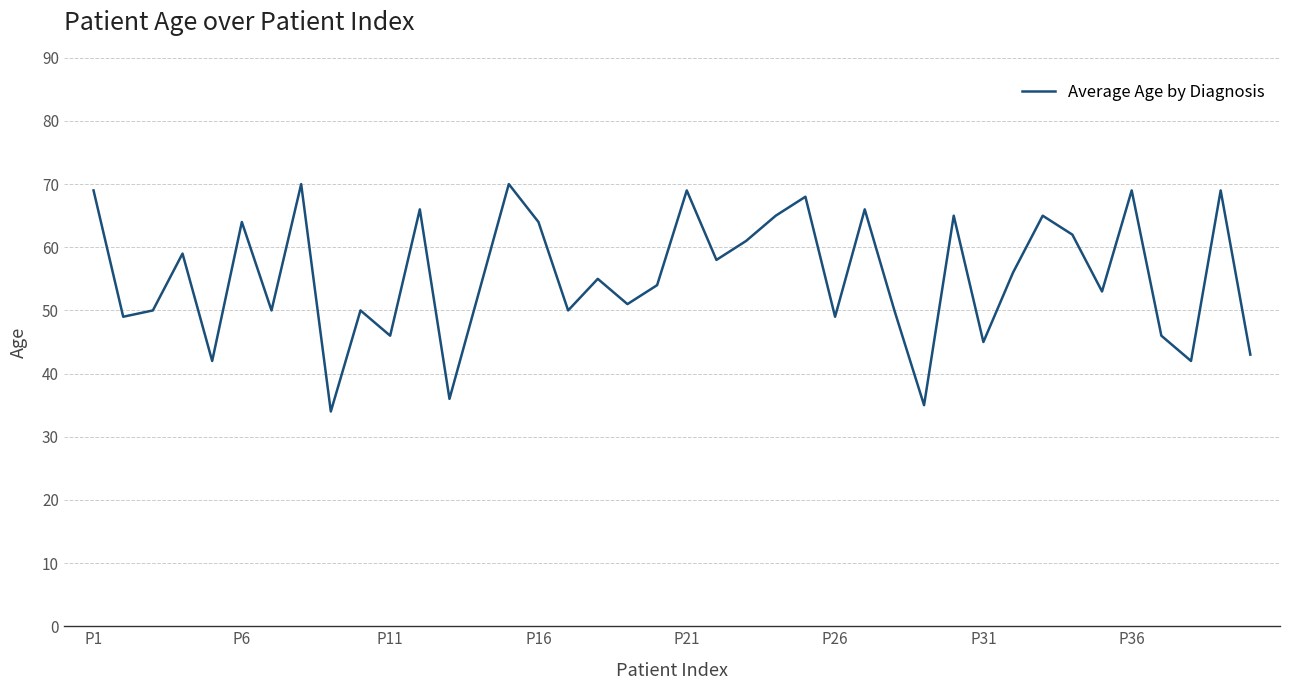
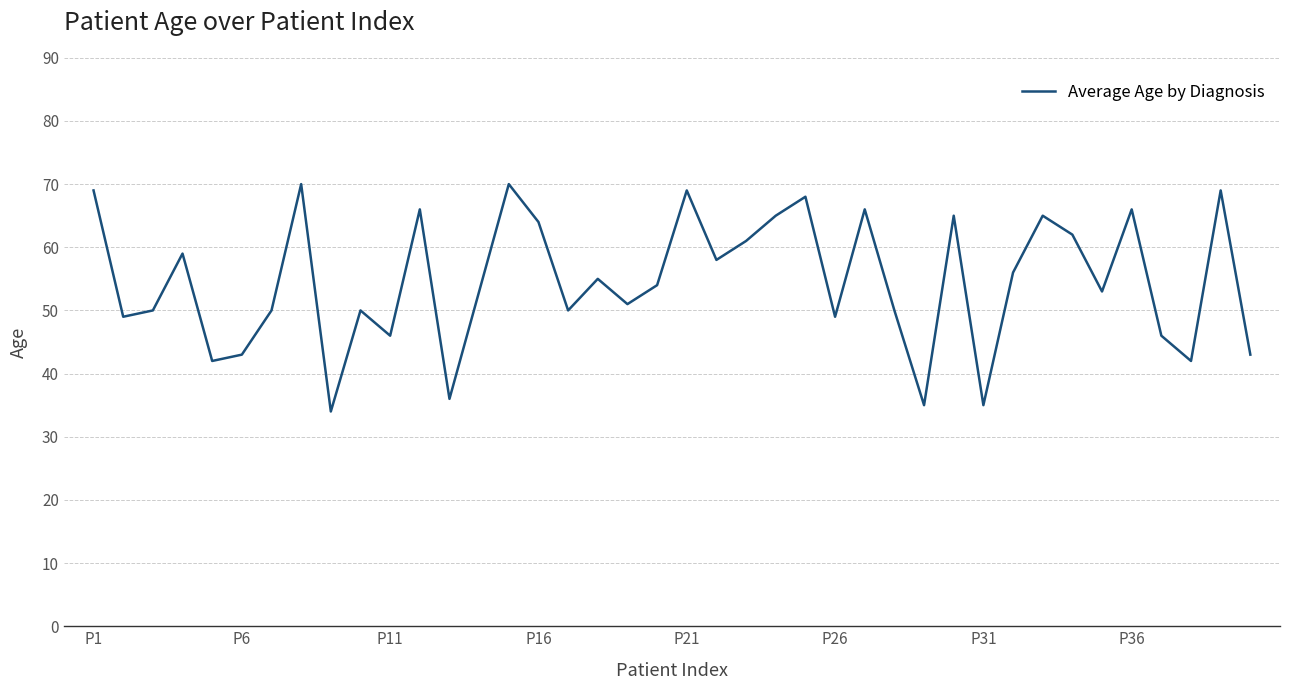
  {
    "P1": 69,
-   "P6": 64,
+   "P6": 43,
    "P11": 46,
    "P16": 64,
    "P21": 69,
    "P26": 49,
-   "P31": 45,
-   "P36": 69
+   "P31": 35,
+   "P36": 66
  }
